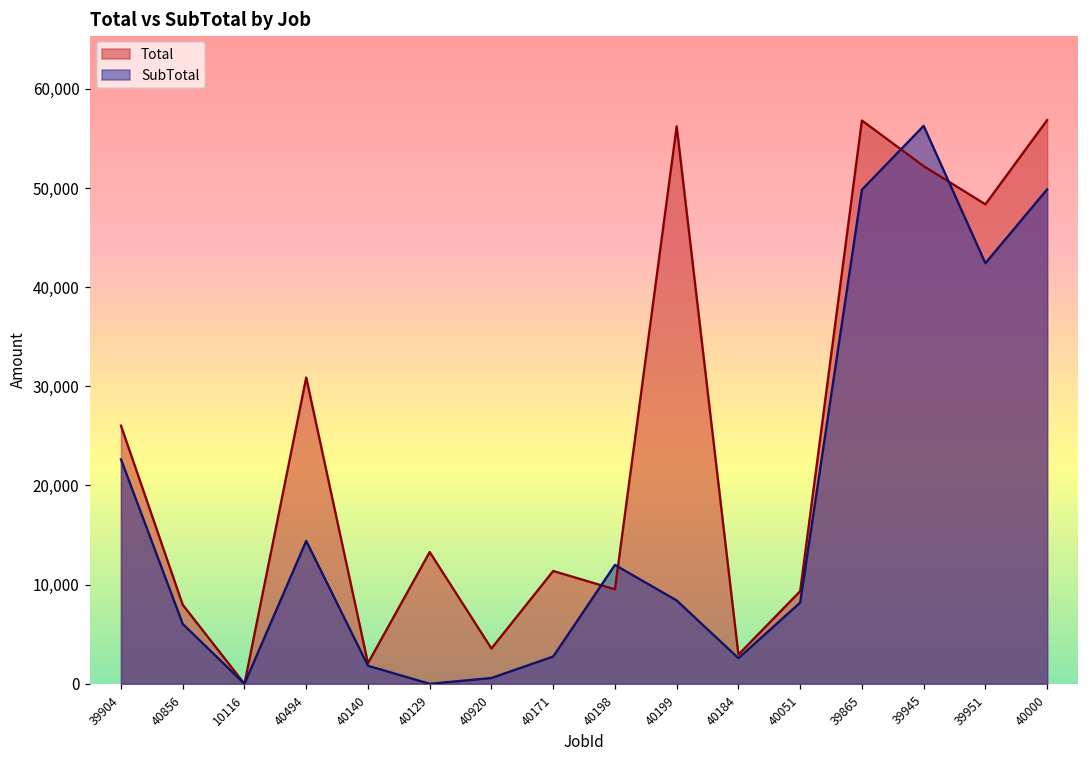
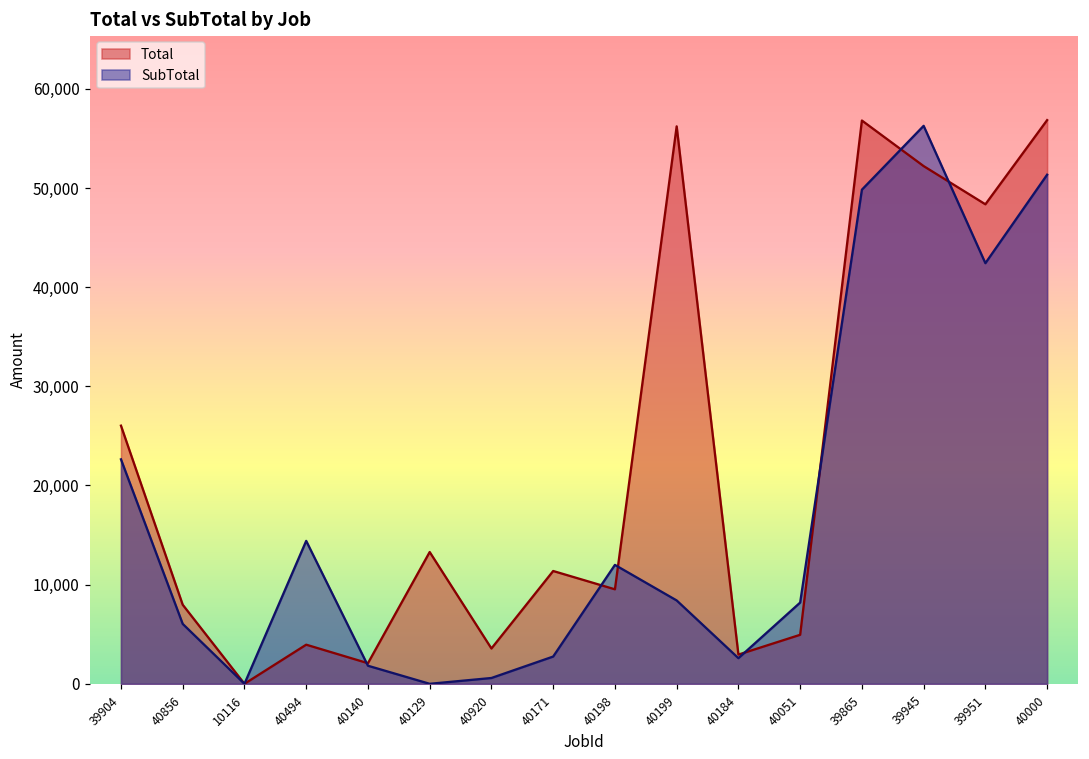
  {
    "Total": {
      "39904": "26,000",
      "40856": "8,000",
-     "40494": "31,000",
+     "40494": "4,000",
      "40129": "13,000",
      "40920": "4,000",
      "40171": "11,000",
      "40198": "10,000",
      "40199": "56,000",
      "40184": "3,000",
-     "40051": "9,000",
+     "40051": "5,000",
      "39865": "57,000",
      "39945": "52,000",
      "39951": "48,000",
      "40000": "57,000"
    },
    "SubTotal": {
      "39904": "23,000",
      "40856": "6,000",
      "40494": "14,000",
      "40129": "0",
      "40920": "1,000",
      "40171": "3,000",
      "40198": "12,000",
      "40199": "8,000",
      "40184": "3,000",
      "40051": "8,000",
      "39865": "50,000",
      "39945": "56,000",
      "39951": "42,000",
-     "40000": "50,000"
+     "40000": "51,000"
    }
  }
